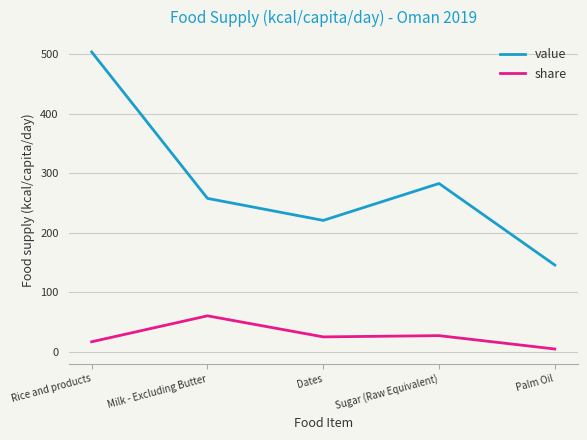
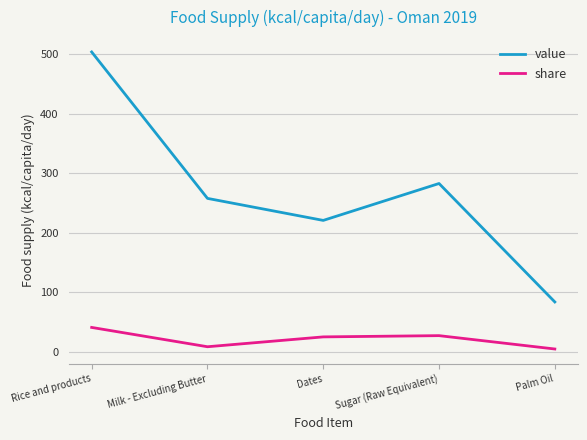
  {
    "value": {
      "Rice and products": 500,
      "Milk - Excluding Butter": 260,
      "Dates": 220,
      "Sugar (Raw Equivalent)": 280,
-     "Palm Oil": 150
+     "Palm Oil": 80
    },
    "share": {
-     "Rice and products": 20,
-     "Milk - Excluding Butter": 60,
+     "Rice and products": 40,
+     "Milk - Excluding Butter": 10,
      "Dates": 30,
      "Sugar (Raw Equivalent)": 30,
      "Palm Oil": 0
    }
  }
